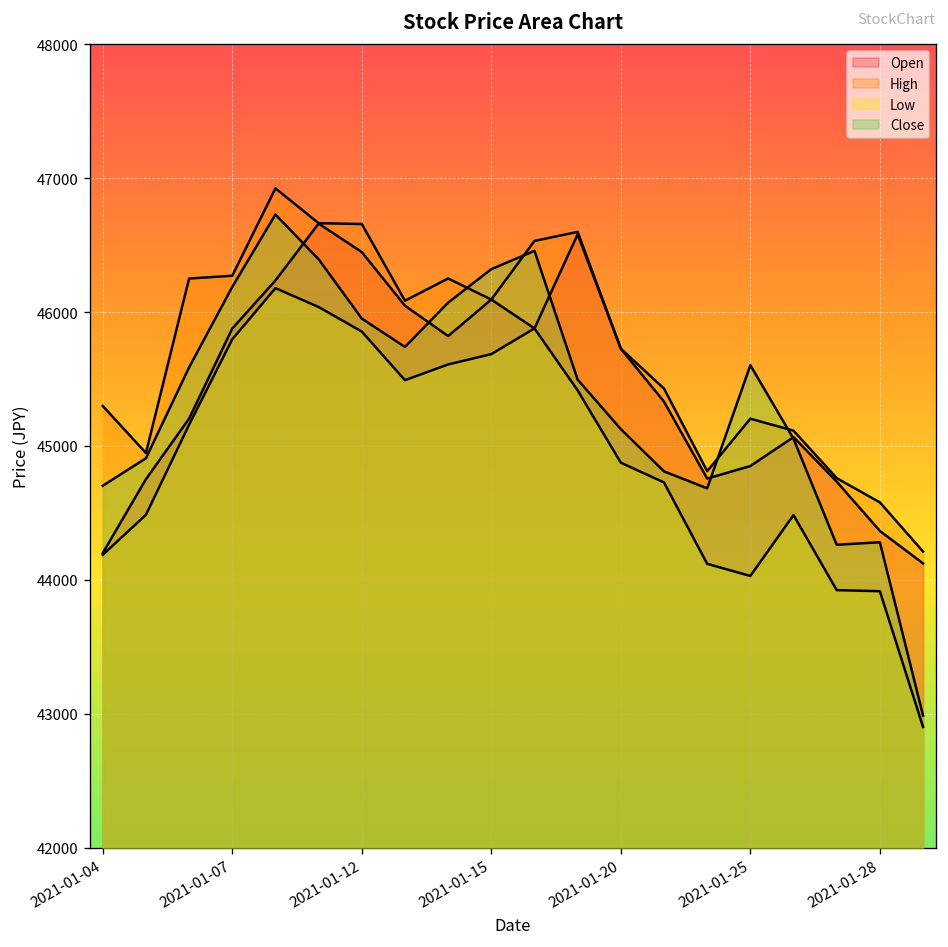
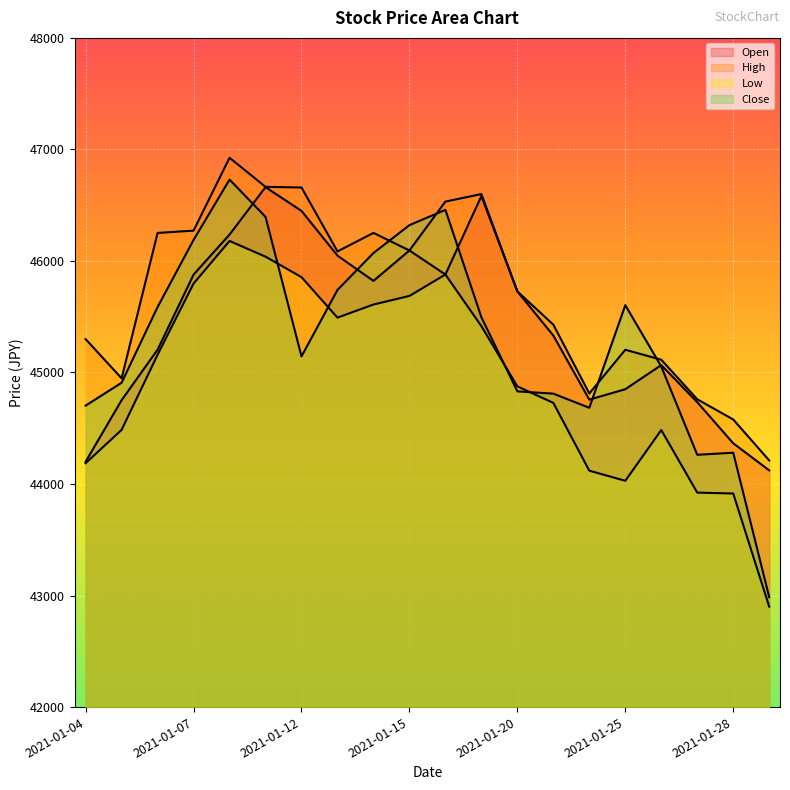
  {
    "Close": {
      "2021-01-04": 44700,
      "2021-01-07": 46190,
-     "2021-01-12": 45950,
+     "2021-01-12": 45140,
      "2021-01-15": 46320,
-     "2021-01-20": 45130,
+     "2021-01-20": 44830,
      "2021-01-25": 45600,
      "2021-01-28": 44280
    }
  }
